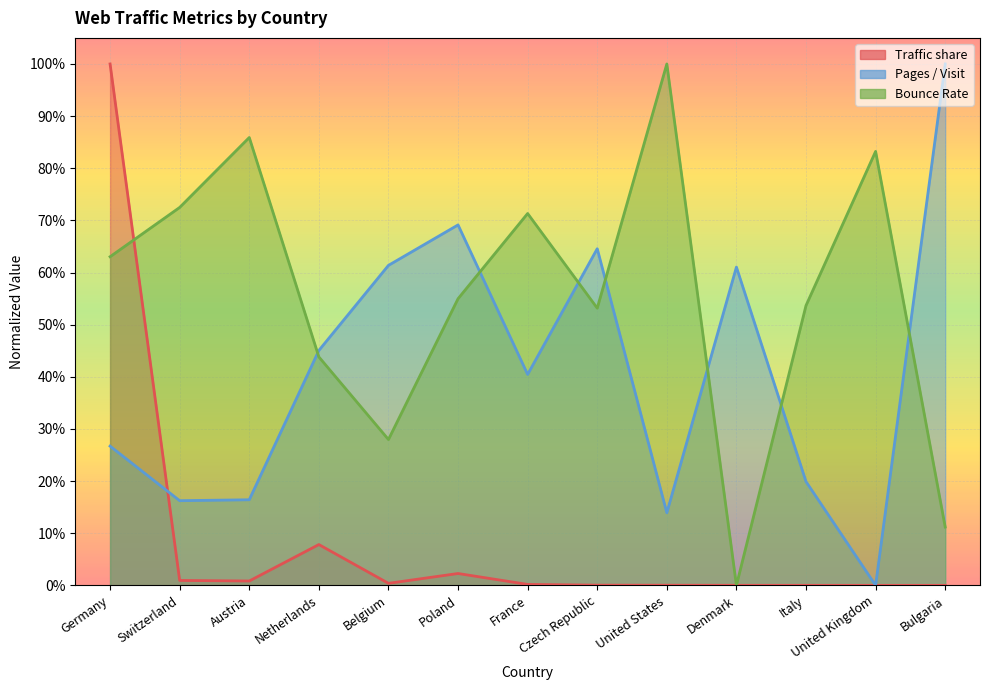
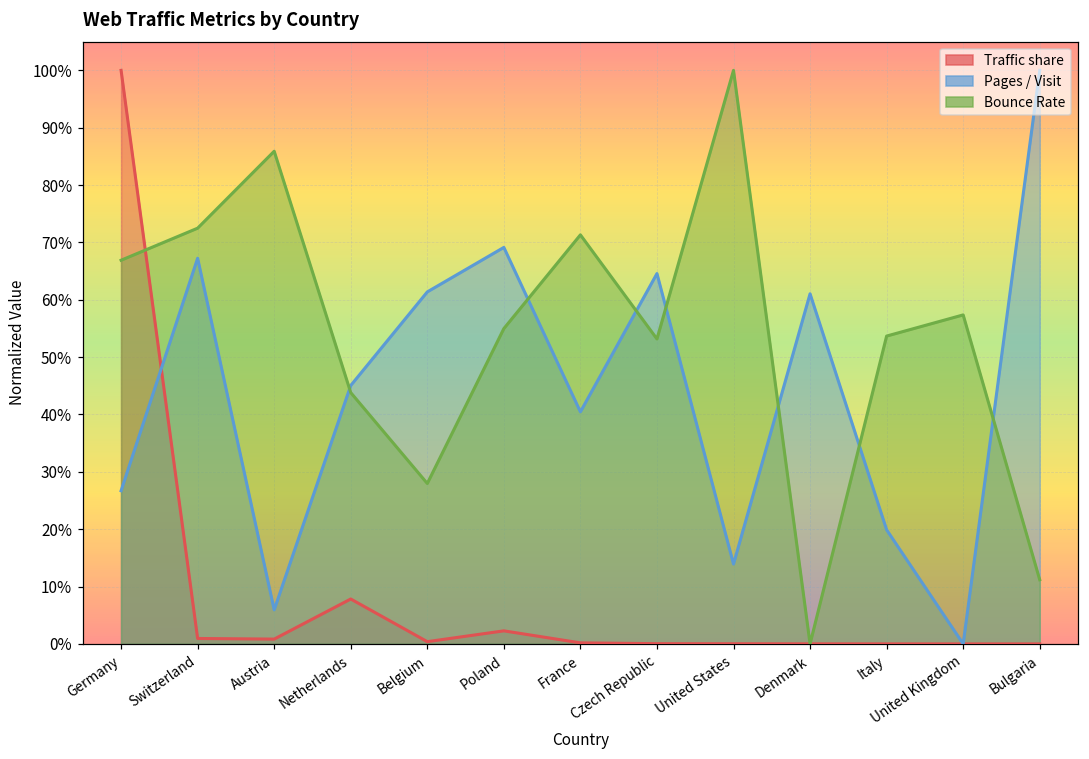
  {
    "Traffic share": {
      "Germany": "100%",
      "Switzerland": "1%",
      "Austria": "1%",
      "Netherlands": "8%",
      "Belgium": "0%",
      "Poland": "2%",
      "France": "0%",
      "Czech Republic": "0%",
      "United States": "0%",
      "Italy": "0%",
      "Bulgaria": "0%"
    },
    "Pages / Visit": {
      "Germany": "27%",
-     "Switzerland": "16%",
-     "Austria": "16%",
+     "Switzerland": "67%",
+     "Austria": "6%",
      "Netherlands": "45%",
      "Belgium": "61%",
      "Poland": "69%",
      "France": "40%",
      "Czech Republic": "65%",
      "United States": "14%",
      "Denmark": "61%",
      "Italy": "20%"
    },
    "Bounce Rate": {
-     "Germany": "63%",
+     "Germany": "67%",
      "Switzerland": "72%",
      "Austria": "86%",
      "Netherlands": "44%",
      "Belgium": "28%",
      "Poland": "55%",
      "France": "71%",
      "Czech Republic": "53%",
      "United States": "100%",
      "Italy": "54%",
-     "United Kingdom": "83%",
+     "United Kingdom": "57%",
      "Bulgaria": "11%"
    }
  }
